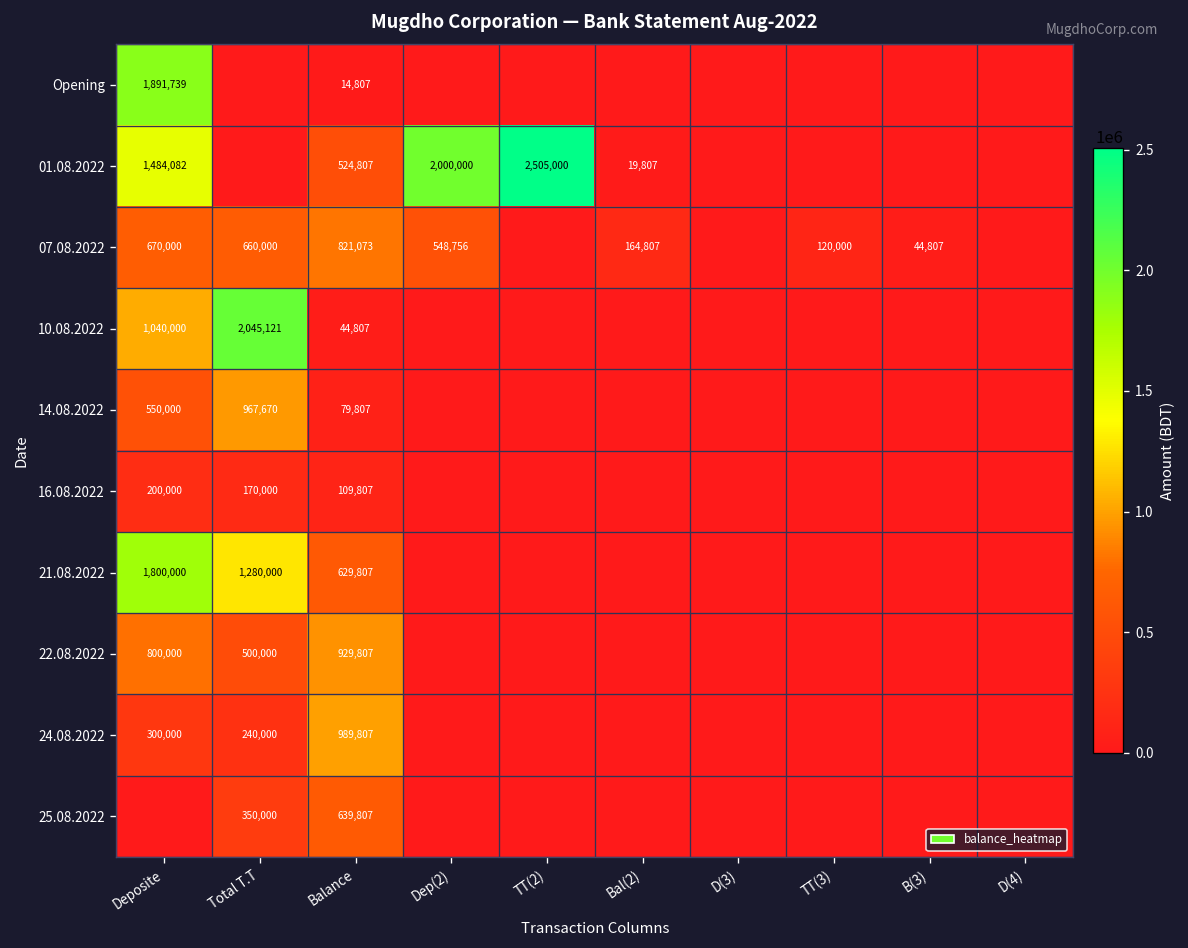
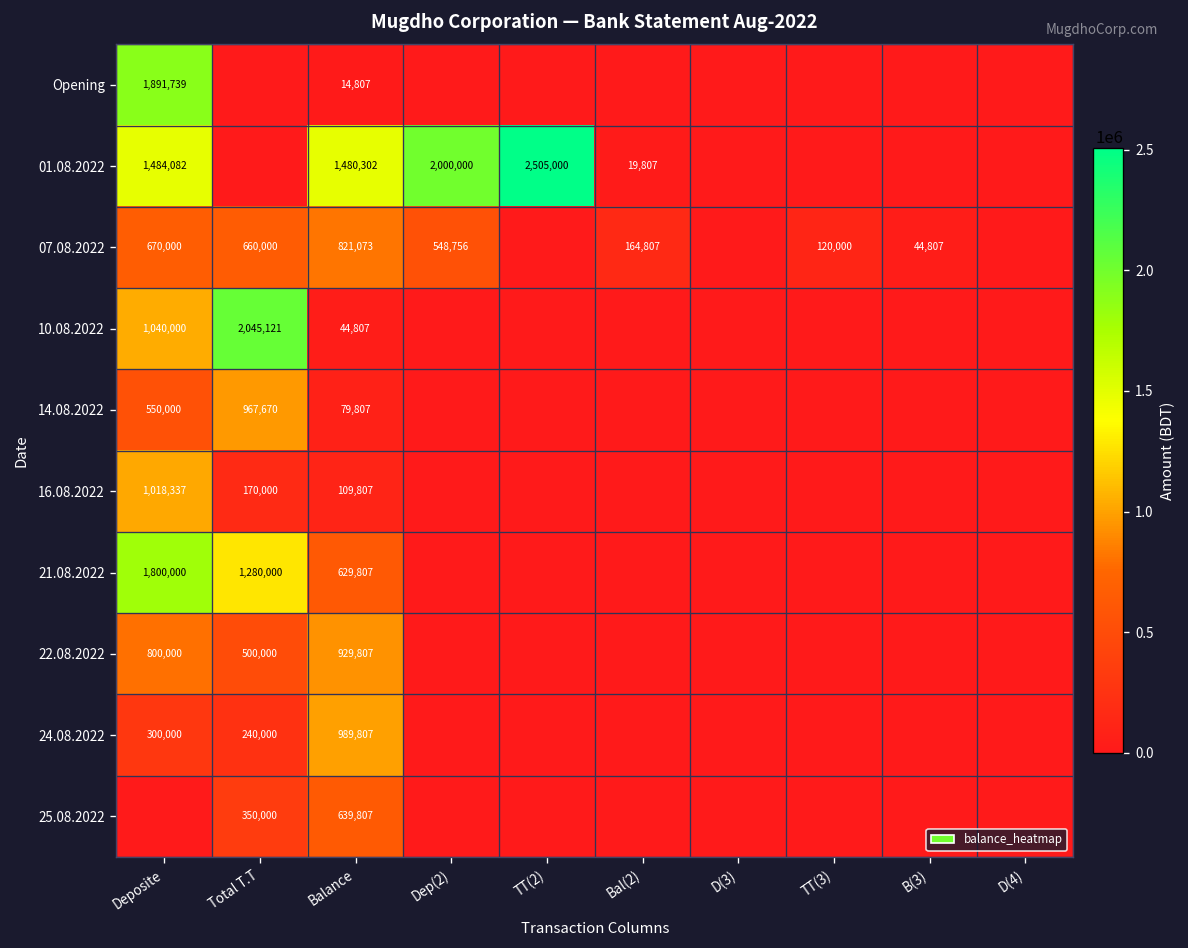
  {
    "Opening": {
      "Deposite": "1,891,739",
      "Balance": "14,807"
    },
    "01.08.2022": {
      "Deposite": "1,484,082",
-     "Balance": "524,807",
+     "Balance": "1,480,302",
      "Dep(2)": "2,000,000",
      "TT(2)": "2,505,000",
      "Bal(2)": "19,807"
    },
    "07.08.2022": {
      "Deposite": "670,000",
      "Total T.T": "660,000",
      "Balance": "821,073",
      "Dep(2)": "548,756",
      "Bal(2)": "164,807",
      "TT(3)": "120,000",
      "B(3)": "44,807"
    },
    "10.08.2022": {
      "Deposite": "1,040,000",
      "Total T.T": "2,045,121",
      "Balance": "44,807"
    },
    "14.08.2022": {
      "Deposite": "550,000",
      "Total T.T": "967,670",
      "Balance": "79,807"
    },
    "16.08.2022": {
-     "Deposite": "200,000",
+     "Deposite": "1,018,337",
      "Total T.T": "170,000",
      "Balance": "109,807"
    },
    "21.08.2022": {
      "Deposite": "1,800,000",
      "Total T.T": "1,280,000",
      "Balance": "629,807"
    },
    "22.08.2022": {
      "Deposite": "800,000",
      "Total T.T": "500,000",
      "Balance": "929,807"
    },
    "24.08.2022": {
      "Deposite": "300,000",
      "Total T.T": "240,000",
      "Balance": "989,807"
    },
    "25.08.2022": {
      "Total T.T": "350,000",
      "Balance": "639,807"
    }
  }
